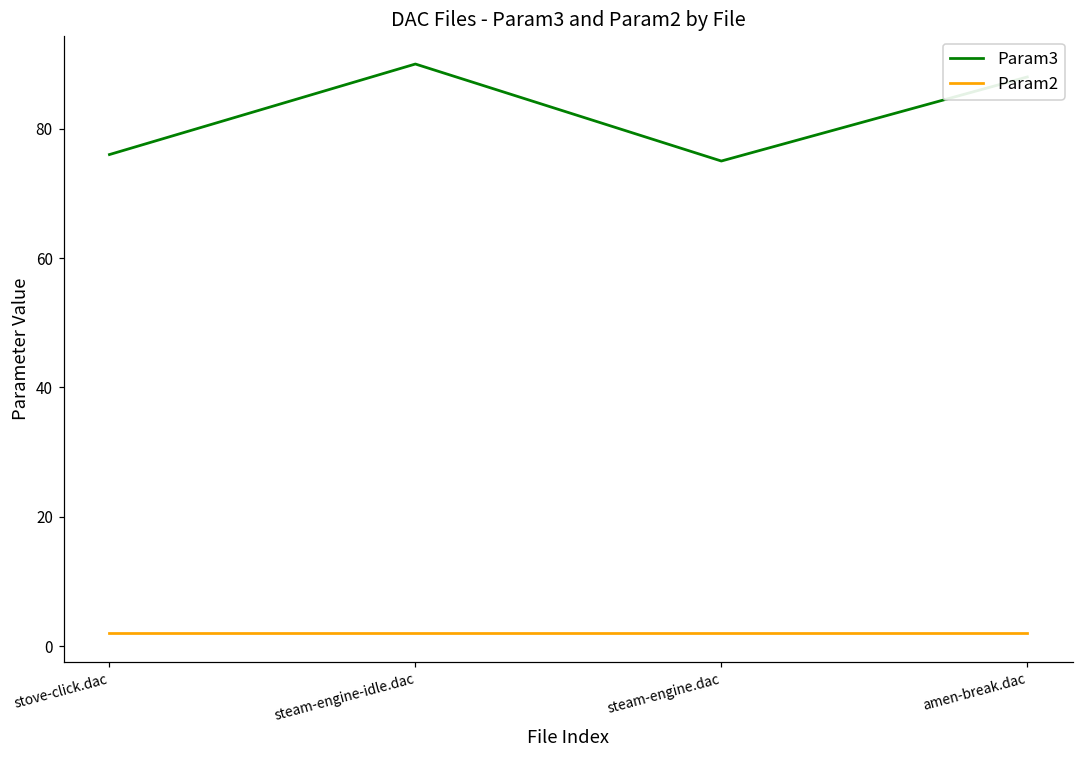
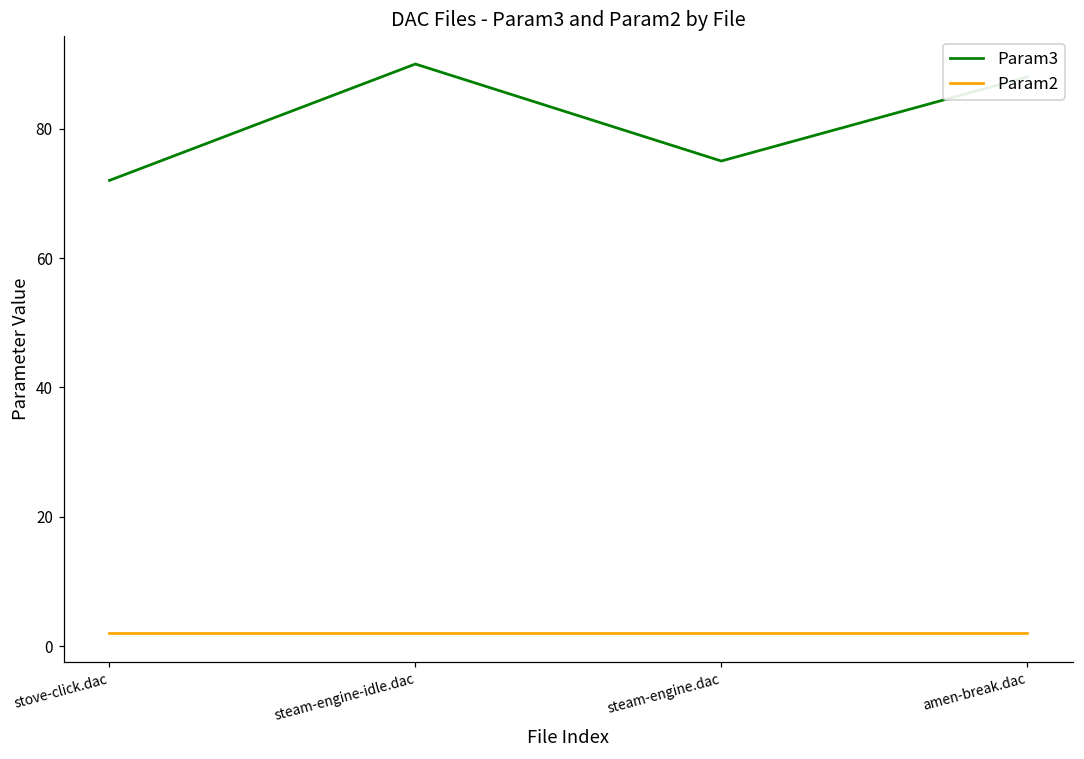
  {
    "Param3": {
-     "stove-click.dac": 76,
+     "stove-click.dac": 72,
      "steam-engine-idle.dac": 90,
      "steam-engine.dac": 75
    },
    "Param2": {
      "stove-click.dac": 2,
      "steam-engine-idle.dac": 2,
      "steam-engine.dac": 2,
      "amen-break.dac": 2
    }
  }
